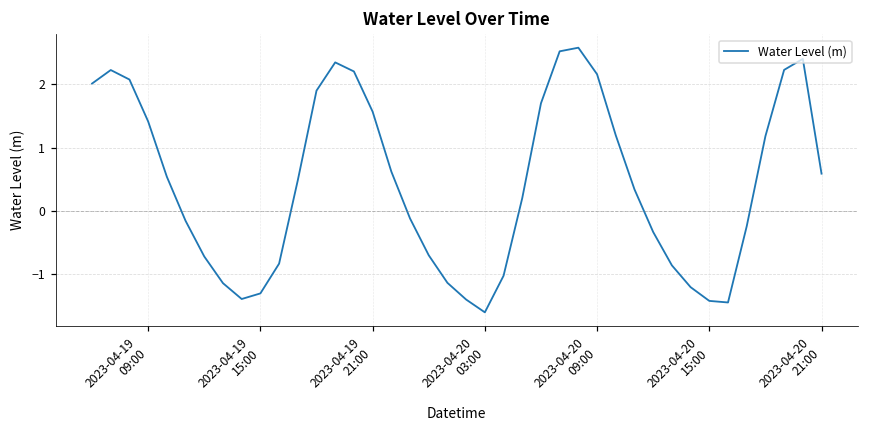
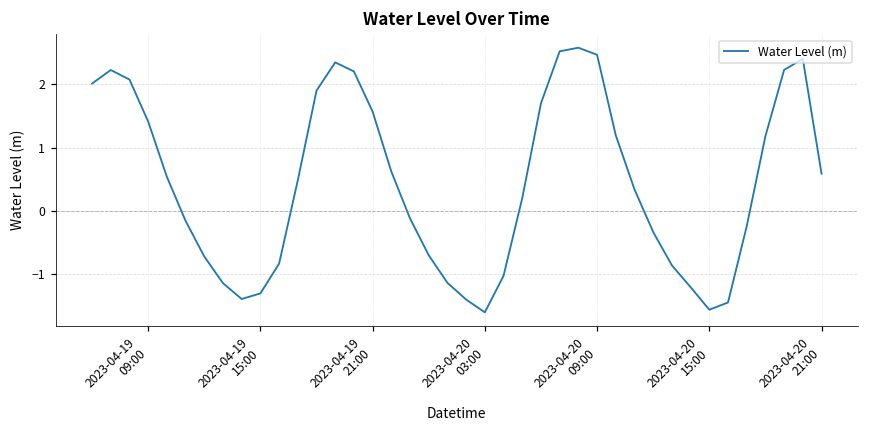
  {
    "2023-04-19 09:00": 1.4,
    "2023-04-19 15:00": -1.3,
    "2023-04-19 21:00": 1.6,
    "2023-04-20 03:00": -1.6,
-   "2023-04-20 09:00": 2.2,
-   "2023-04-20 15:00": -1.4,
+   "2023-04-20 09:00": 2.5,
+   "2023-04-20 15:00": -1.6,
    "2023-04-20 21:00": 0.6
  }
